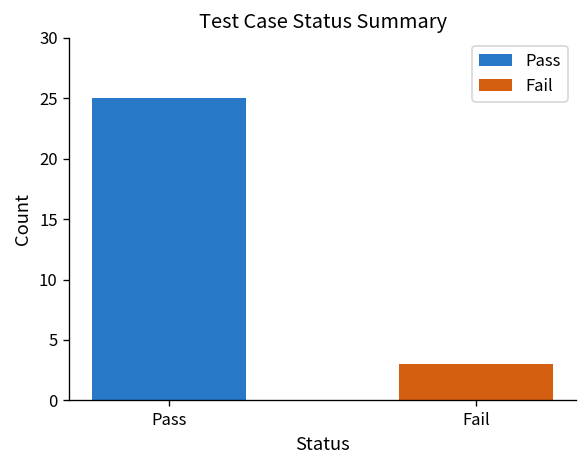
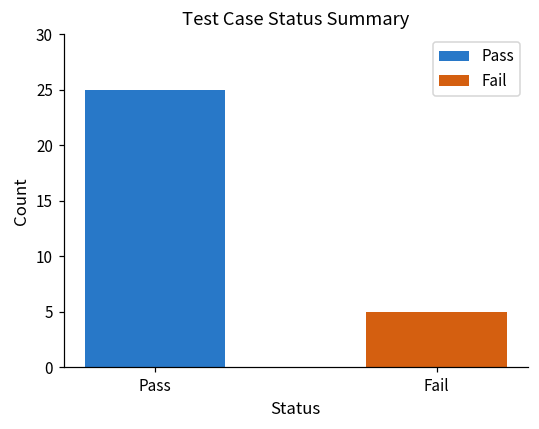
  {
    "Pass": 25,
-   "Fail": 3
+   "Fail": 5
  }
